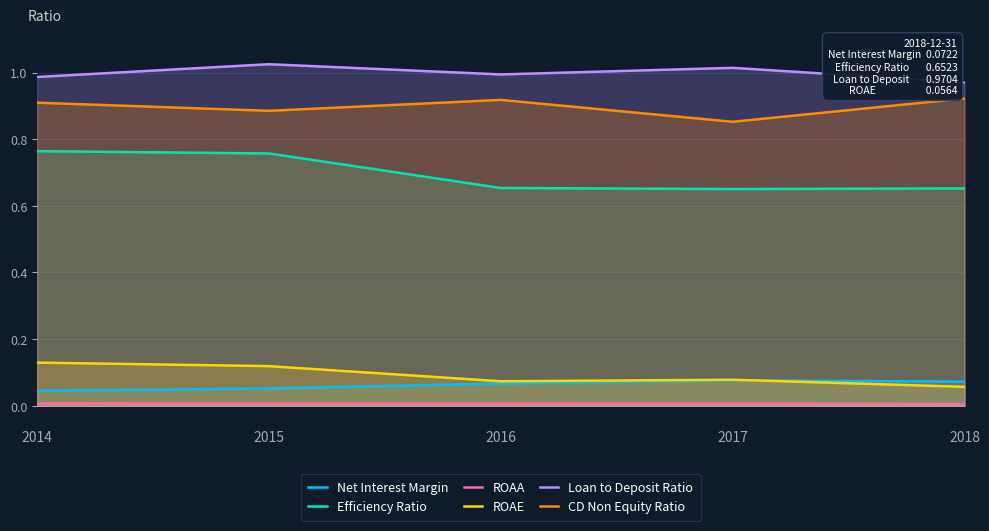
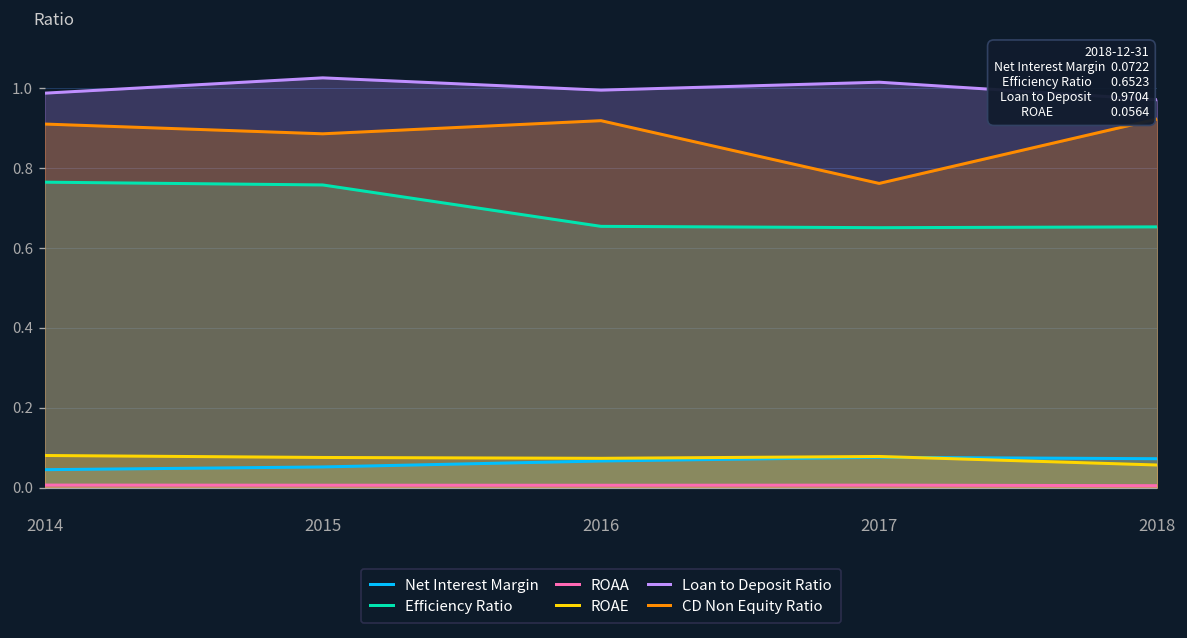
  {
    "Net Interest Margin": {
      "2014": 0.04,
      "2015": 0.05,
      "2018": 0.07
    },
    "Efficiency Ratio": {
      "2014": 0.76,
      "2015": 0.76,
      "2016": 0.65,
      "2017": 0.65,
      "2018": 0.65
    },
    "ROAA": {
      "2014": 0.01,
      "2015": 0.01,
      "2016": 0.01,
      "2017": 0.01,
      "2018": 0.00
    },
    "ROAE": {
-     "2014": 0.13,
-     "2015": 0.12,
+     "2014": 0.08,
+     "2015": 0.08,
      "2018": 0.06
    },
    "Loan to Deposit Ratio": {
      "2014": 0.99,
      "2015": 1.03,
      "2016": 0.99,
      "2017": 1.01
    },
    "CD Non Equity Ratio": {
      "2014": 0.91,
      "2015": 0.89,
      "2016": 0.92,
-     "2017": 0.85,
+     "2017": 0.76,
      "2018": 0.92
    }
  }
